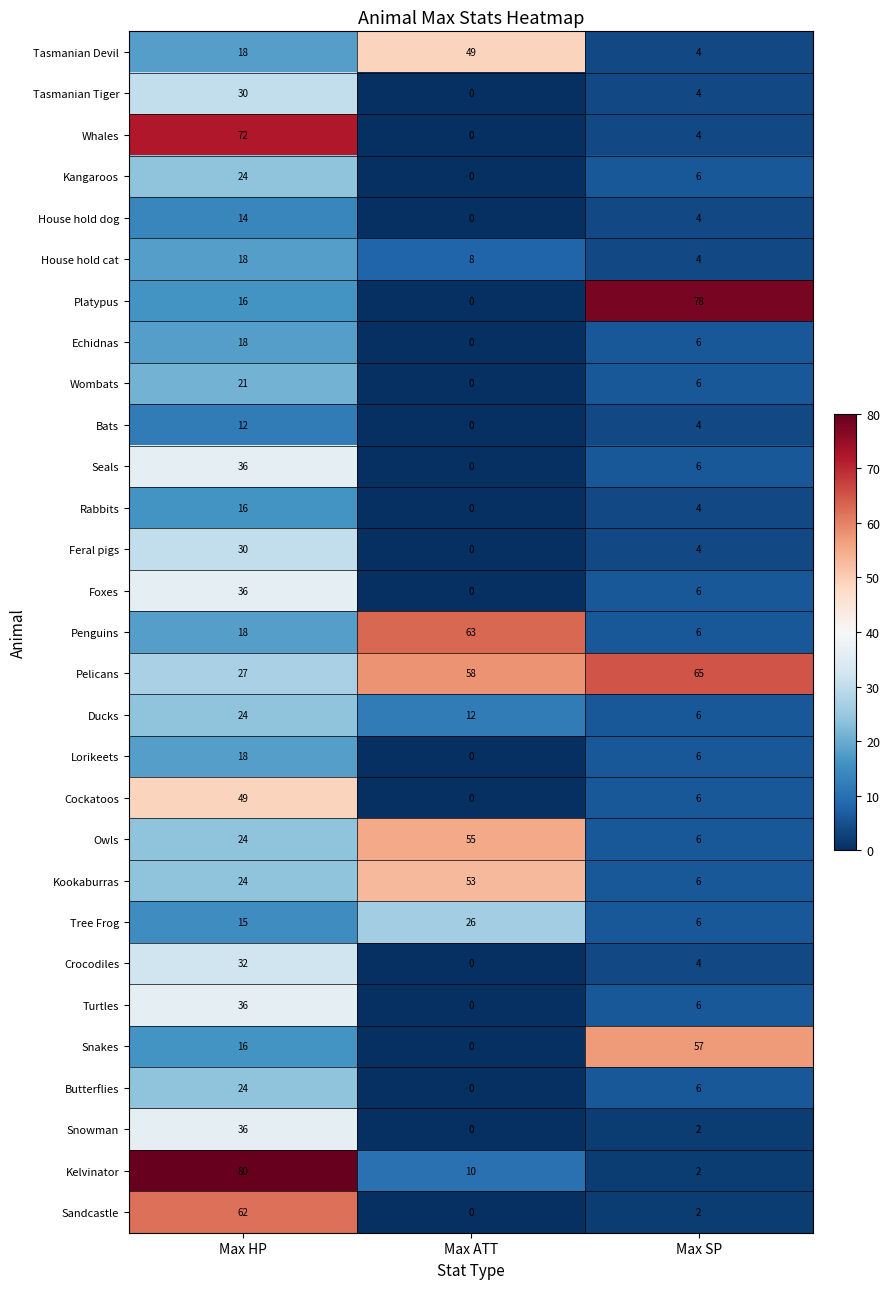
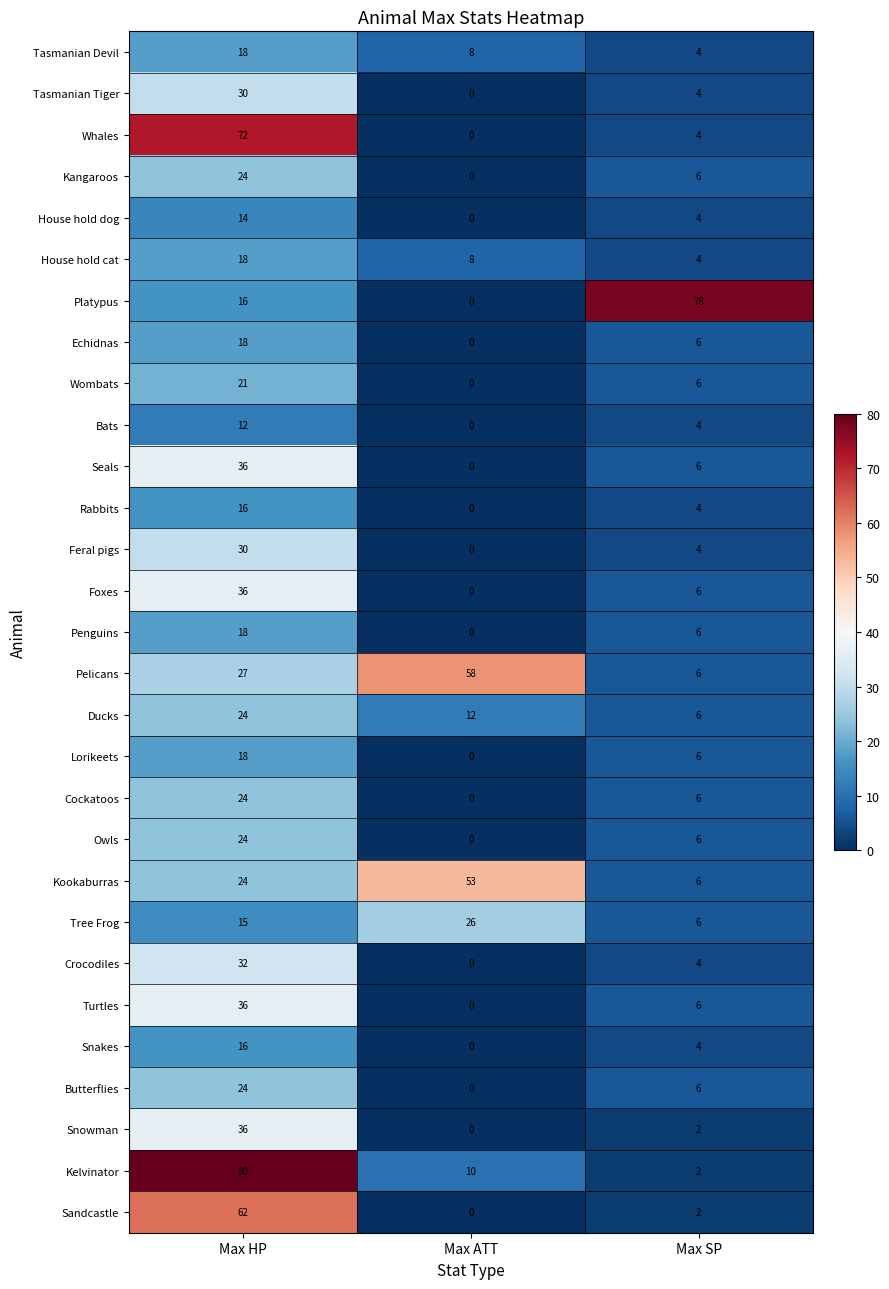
  {
    "Tasmanian Devil": {
      "Max HP": 18,
-     "Max ATT": 49,
+     "Max ATT": 8,
      "Max SP": 4
    },
    "Tasmanian Tiger": {
      "Max HP": 30,
      "Max ATT": 0,
      "Max SP": 4
    },
    "Whales": {
      "Max HP": 72,
      "Max ATT": 0,
      "Max SP": 4
    },
    "Kangaroos": {
      "Max HP": 24,
      "Max ATT": 0,
      "Max SP": 6
    },
    "House hold dog": {
      "Max HP": 14,
      "Max ATT": 0,
      "Max SP": 4
    },
    "House hold cat": {
      "Max HP": 18,
      "Max ATT": 8,
      "Max SP": 4
    },
    "Platypus": {
      "Max HP": 16,
      "Max ATT": 0,
      "Max SP": 78
    },
    "Echidnas": {
      "Max HP": 18,
      "Max ATT": 0,
      "Max SP": 6
    },
    "Wombats": {
      "Max HP": 21,
      "Max ATT": 0,
      "Max SP": 6
    },
    "Bats": {
      "Max HP": 12,
      "Max ATT": 0,
      "Max SP": 4
    },
    "Seals": {
      "Max HP": 36,
      "Max ATT": 0,
      "Max SP": 6
    },
    "Rabbits": {
      "Max HP": 16,
      "Max ATT": 0,
      "Max SP": 4
    },
    "Feral pigs": {
      "Max HP": 30,
      "Max ATT": 0,
      "Max SP": 4
    },
    "Foxes": {
      "Max HP": 36,
      "Max ATT": 0,
      "Max SP": 6
    },
    "Penguins": {
      "Max HP": 18,
-     "Max ATT": 63,
+     "Max ATT": 0,
      "Max SP": 6
    },
    "Pelicans": {
      "Max HP": 27,
      "Max ATT": 58,
-     "Max SP": 65
+     "Max SP": 6
    },
    "Ducks": {
      "Max HP": 24,
      "Max ATT": 12,
      "Max SP": 6
    },
    "Lorikeets": {
      "Max HP": 18,
      "Max ATT": 0,
      "Max SP": 6
    },
    "Cockatoos": {
-     "Max HP": 49,
+     "Max HP": 24,
      "Max ATT": 0,
      "Max SP": 6
    },
    "Owls": {
      "Max HP": 24,
-     "Max ATT": 55,
+     "Max ATT": 0,
      "Max SP": 6
    },
    "Kookaburras": {
      "Max HP": 24,
      "Max ATT": 53,
      "Max SP": 6
    },
    "Tree Frog": {
      "Max HP": 15,
      "Max ATT": 26,
      "Max SP": 6
    },
    "Crocodiles": {
      "Max HP": 32,
      "Max ATT": 0,
      "Max SP": 4
    },
    "Turtles": {
      "Max HP": 36,
      "Max ATT": 0,
      "Max SP": 6
    },
    "Snakes": {
      "Max HP": 16,
      "Max ATT": 0,
-     "Max SP": 57
+     "Max SP": 4
    },
    "Butterflies": {
      "Max HP": 24,
      "Max ATT": 0,
      "Max SP": 6
    },
    "Snowman": {
      "Max HP": 36,
      "Max ATT": 0,
      "Max SP": 2
    },
    "Kelvinator": {
      "Max HP": 80,
      "Max ATT": 10,
      "Max SP": 2
    },
    "Sandcastle": {
      "Max HP": 62,
      "Max ATT": 0,
      "Max SP": 2
    }
  }
